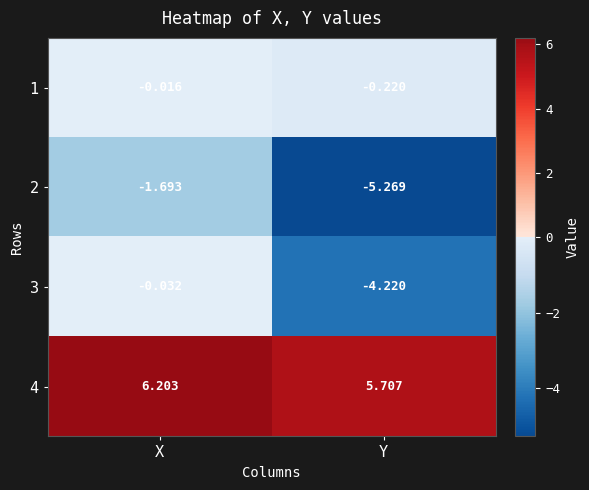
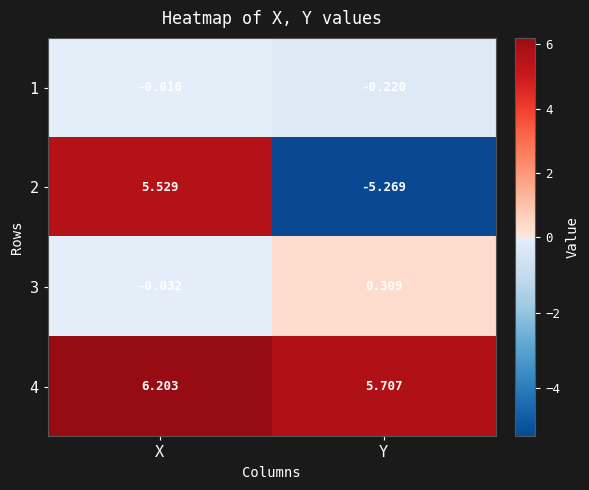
  {
    "2": {
-     "X": -1.693,
+     "X": 5.529,
      "Y": -5.269
    },
    "3": {
-     "Y": -4.220
+     "Y": 0.309
    },
    "4": {
      "X": 6.203,
      "Y": 5.707
    }
  }
